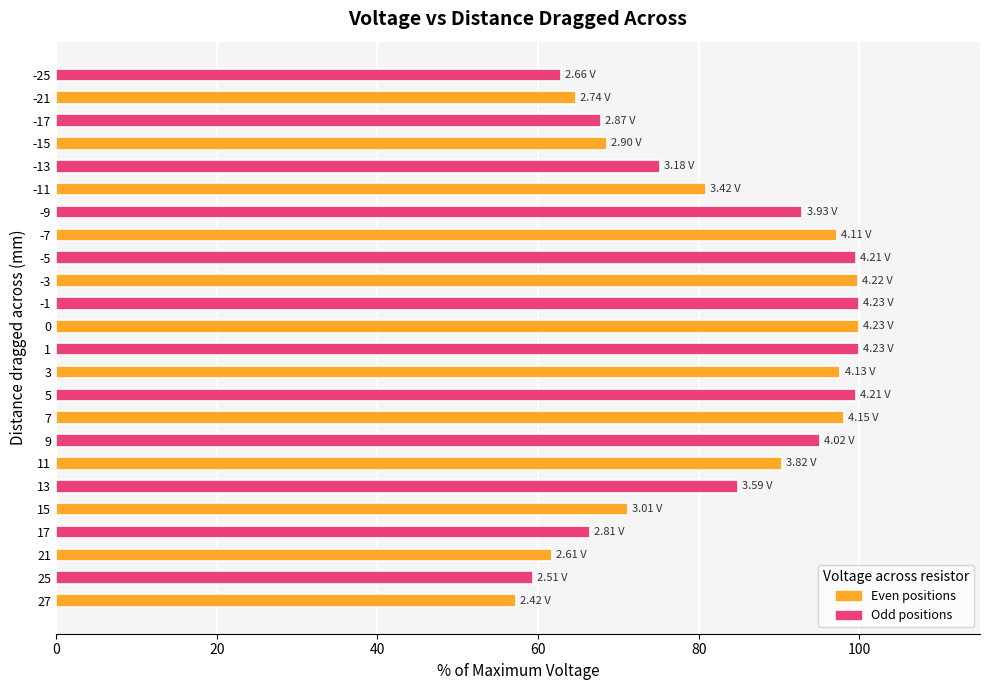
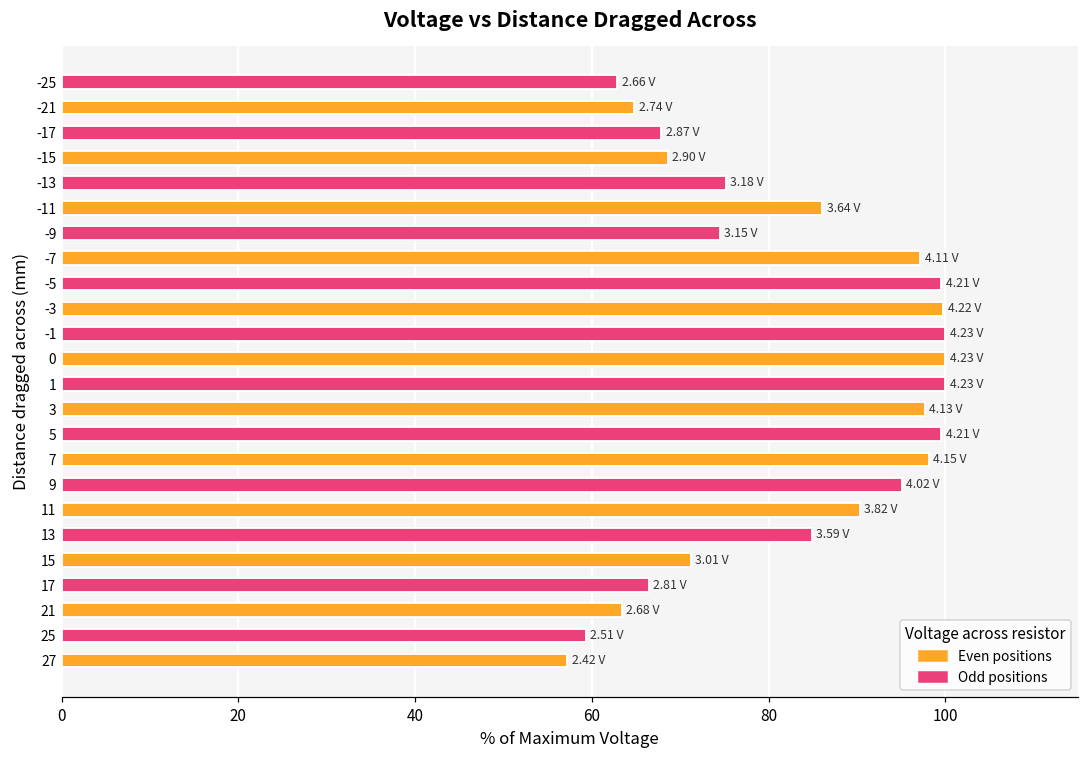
  {
-   "-11": 3.42,
-   "-9": 3.93,
-   "21": 2.61
+   "-11": 3.64,
+   "-9": 3.15,
+   "21": 2.68
  }
